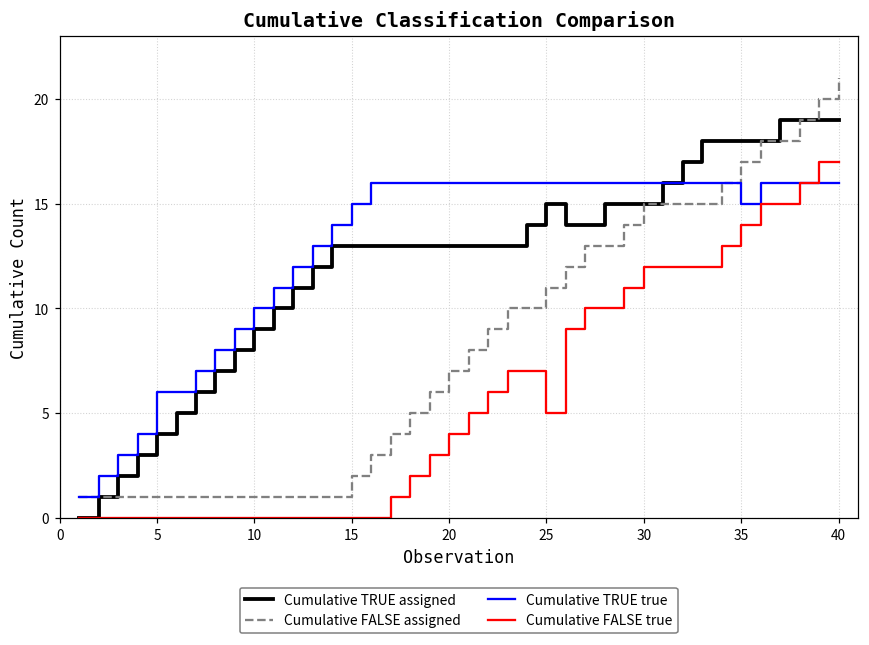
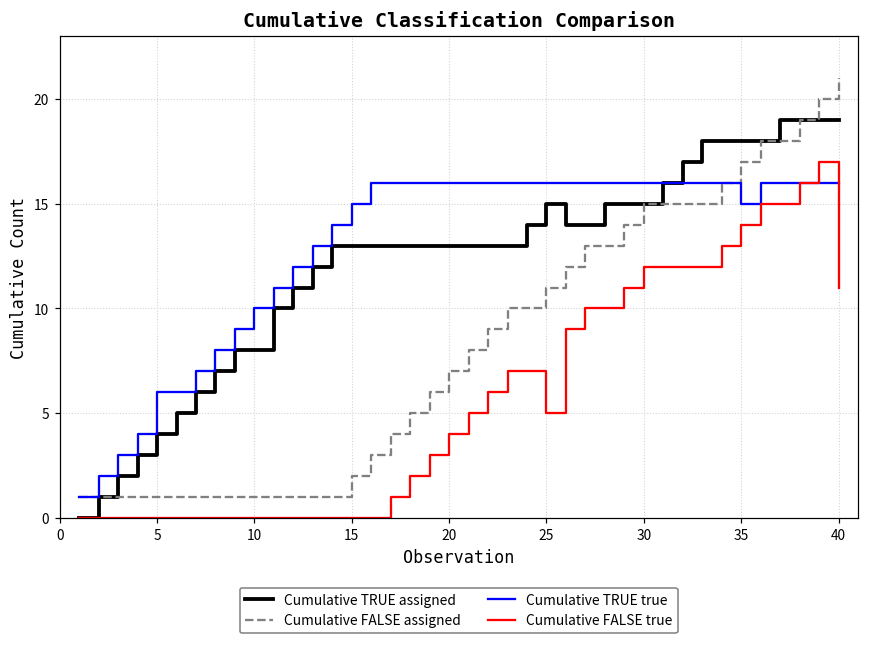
  {
    "Cumulative TRUE assigned": {
      "5": 4,
-     "10": 9,
+     "10": 8,
      "15": 13,
      "20": 13,
      "25": 15,
      "35": 18,
      "40": 19
    },
    "Cumulative FALSE assigned": {
      "5": 1,
      "10": 1,
      "15": 2,
      "20": 7,
      "25": 11,
      "35": 17,
      "40": 21
    },
    "Cumulative TRUE true": {
      "5": 6,
      "10": 10,
      "15": 15,
      "20": 16,
      "25": 16,
      "30": 16,
      "35": 15,
      "40": 16
    },
    "Cumulative FALSE true": {
      "5": 0,
      "10": 0,
      "15": 0,
      "20": 4,
      "25": 5,
      "30": 12,
      "35": 14,
-     "40": 17
+     "40": 11
    }
  }
